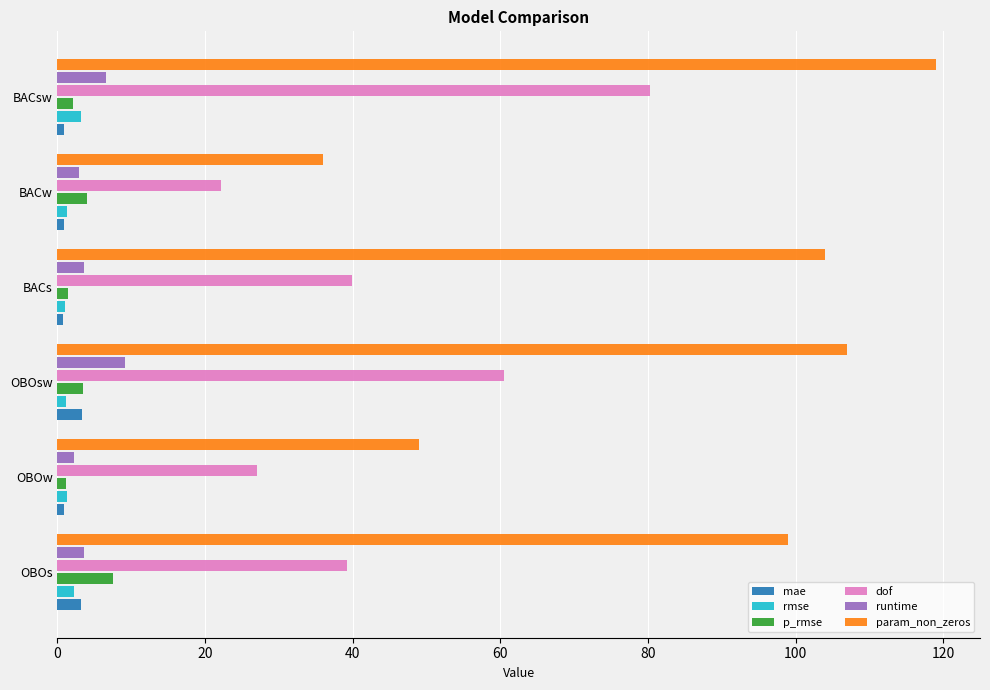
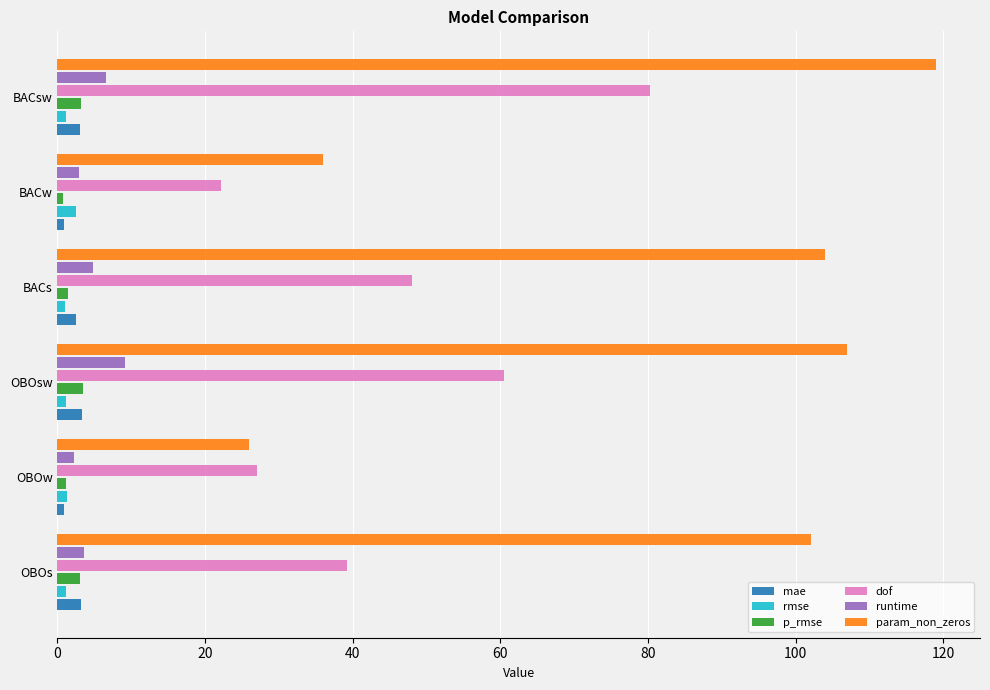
  {
    "mae": {
-     "BACsw": 1,
+     "BACsw": 3,
      "BACw": 1,
-     "BACs": 1,
+     "BACs": 2,
      "OBOsw": 3,
      "OBOw": 1,
      "OBOs": 3
    },
    "rmse": {
-     "BACsw": 3,
-     "BACw": 1,
+     "BACsw": 1,
+     "BACw": 3,
      "BACs": 1,
      "OBOsw": 1,
      "OBOw": 1,
-     "OBOs": 2
+     "OBOs": 1
    },
    "p_rmse": {
-     "BACsw": 2,
-     "BACw": 4,
+     "BACsw": 3,
+     "BACw": 1,
      "BACs": 1,
      "OBOsw": 3,
      "OBOw": 1,
-     "OBOs": 7
+     "OBOs": 3
    },
    "dof": {
      "BACsw": 80,
      "BACw": 22,
-     "BACs": 40,
+     "BACs": 48,
      "OBOsw": 60,
      "OBOw": 27,
      "OBOs": 39
    },
    "runtime": {
      "BACsw": 7,
      "BACw": 3,
-     "BACs": 4,
+     "BACs": 5,
      "OBOsw": 9,
      "OBOw": 2,
      "OBOs": 4
    },
    "param_non_zeros": {
      "BACsw": 119,
      "BACw": 36,
      "BACs": 104,
      "OBOsw": 107,
-     "OBOw": 49,
-     "OBOs": 99
+     "OBOw": 26,
+     "OBOs": 102
    }
  }
